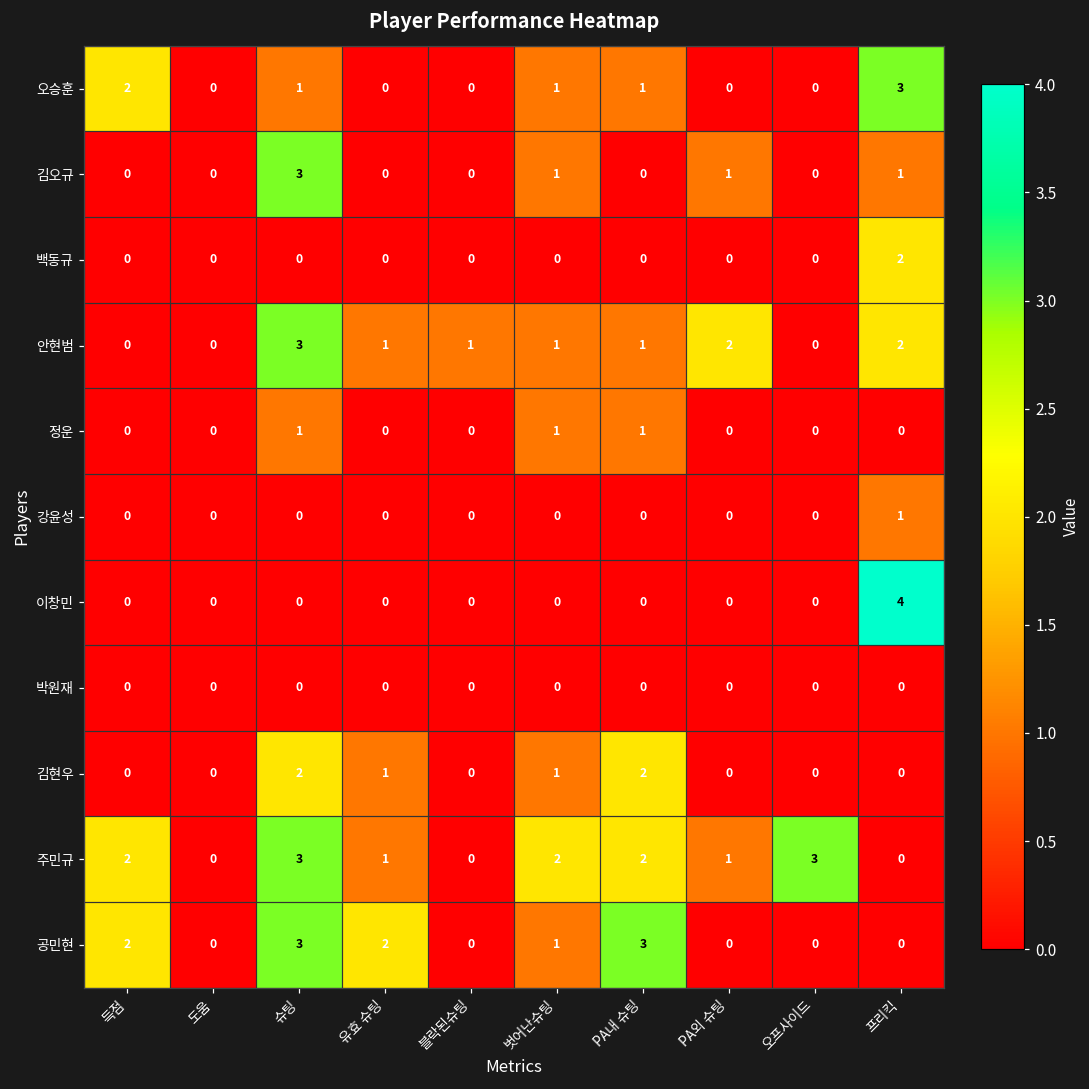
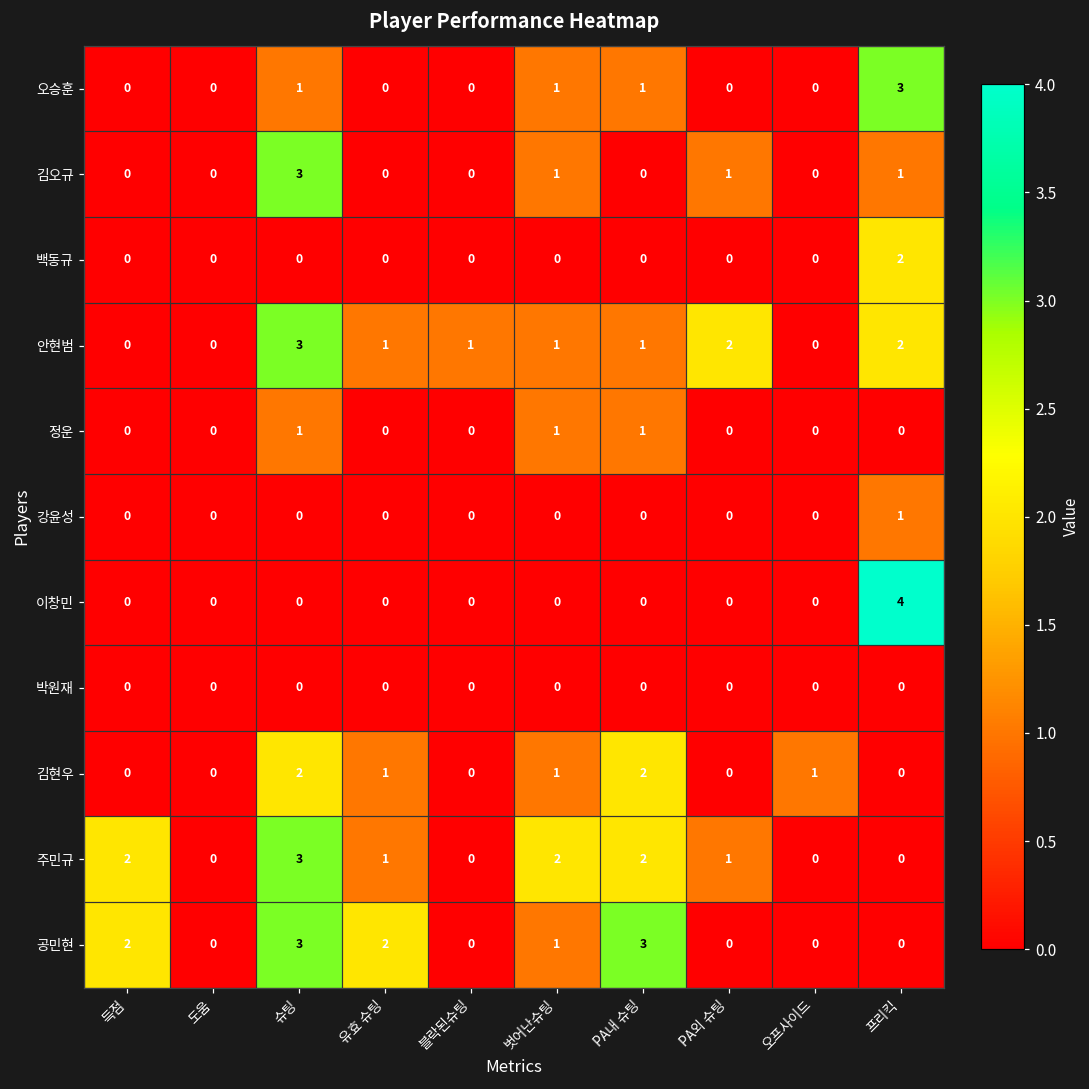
  {
    "오승훈": {
-     "득점": 2,
+     "득점": 0,
      "도움": 0,
      "슈팅": 1,
      "유효 슈팅": 0,
      "블락된슈팅": 0,
      "벗어난슈팅": 1,
      "PA내 슈팅": 1,
      "PA외 슈팅": 0,
      "오프사이드": 0,
      "프리킥": 3
    },
    "김오규": {
      "득점": 0,
      "도움": 0,
      "슈팅": 3,
      "유효 슈팅": 0,
      "블락된슈팅": 0,
      "벗어난슈팅": 1,
      "PA내 슈팅": 0,
      "PA외 슈팅": 1,
      "오프사이드": 0,
      "프리킥": 1
    },
    "백동규": {
      "득점": 0,
      "도움": 0,
      "슈팅": 0,
      "유효 슈팅": 0,
      "블락된슈팅": 0,
      "벗어난슈팅": 0,
      "PA내 슈팅": 0,
      "PA외 슈팅": 0,
      "오프사이드": 0,
      "프리킥": 2
    },
    "안현범": {
      "득점": 0,
      "도움": 0,
      "슈팅": 3,
      "유효 슈팅": 1,
      "블락된슈팅": 1,
      "벗어난슈팅": 1,
      "PA내 슈팅": 1,
      "PA외 슈팅": 2,
      "오프사이드": 0,
      "프리킥": 2
    },
    "정운": {
      "득점": 0,
      "도움": 0,
      "슈팅": 1,
      "유효 슈팅": 0,
      "블락된슈팅": 0,
      "벗어난슈팅": 1,
      "PA내 슈팅": 1,
      "PA외 슈팅": 0,
      "오프사이드": 0,
      "프리킥": 0
    },
    "강윤성": {
      "득점": 0,
      "도움": 0,
      "슈팅": 0,
      "유효 슈팅": 0,
      "블락된슈팅": 0,
      "벗어난슈팅": 0,
      "PA내 슈팅": 0,
      "PA외 슈팅": 0,
      "오프사이드": 0,
      "프리킥": 1
    },
    "이창민": {
      "득점": 0,
      "도움": 0,
      "슈팅": 0,
      "유효 슈팅": 0,
      "블락된슈팅": 0,
      "벗어난슈팅": 0,
      "PA내 슈팅": 0,
      "PA외 슈팅": 0,
      "오프사이드": 0,
      "프리킥": 4
    },
    "박원재": {
      "득점": 0,
      "도움": 0,
      "슈팅": 0,
      "유효 슈팅": 0,
      "블락된슈팅": 0,
      "벗어난슈팅": 0,
      "PA내 슈팅": 0,
      "PA외 슈팅": 0,
      "오프사이드": 0,
      "프리킥": 0
    },
    "김현우": {
      "득점": 0,
      "도움": 0,
      "슈팅": 2,
      "유효 슈팅": 1,
      "블락된슈팅": 0,
      "벗어난슈팅": 1,
      "PA내 슈팅": 2,
      "PA외 슈팅": 0,
-     "오프사이드": 0,
+     "오프사이드": 1,
      "프리킥": 0
    },
    "주민규": {
      "득점": 2,
      "도움": 0,
      "슈팅": 3,
      "유효 슈팅": 1,
      "블락된슈팅": 0,
      "벗어난슈팅": 2,
      "PA내 슈팅": 2,
      "PA외 슈팅": 1,
-     "오프사이드": 3,
+     "오프사이드": 0,
      "프리킥": 0
    },
    "공민현": {
      "득점": 2,
      "도움": 0,
      "슈팅": 3,
      "유효 슈팅": 2,
      "블락된슈팅": 0,
      "벗어난슈팅": 1,
      "PA내 슈팅": 3,
      "PA외 슈팅": 0,
      "오프사이드": 0,
      "프리킥": 0
    }
  }
